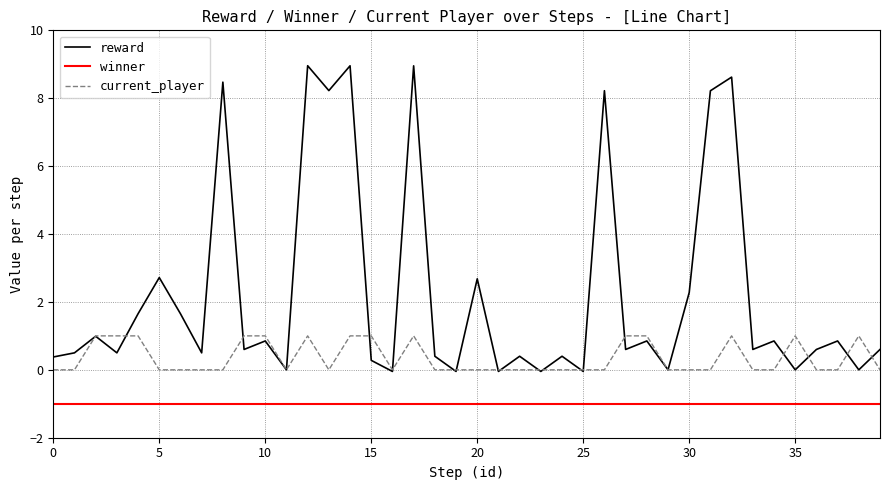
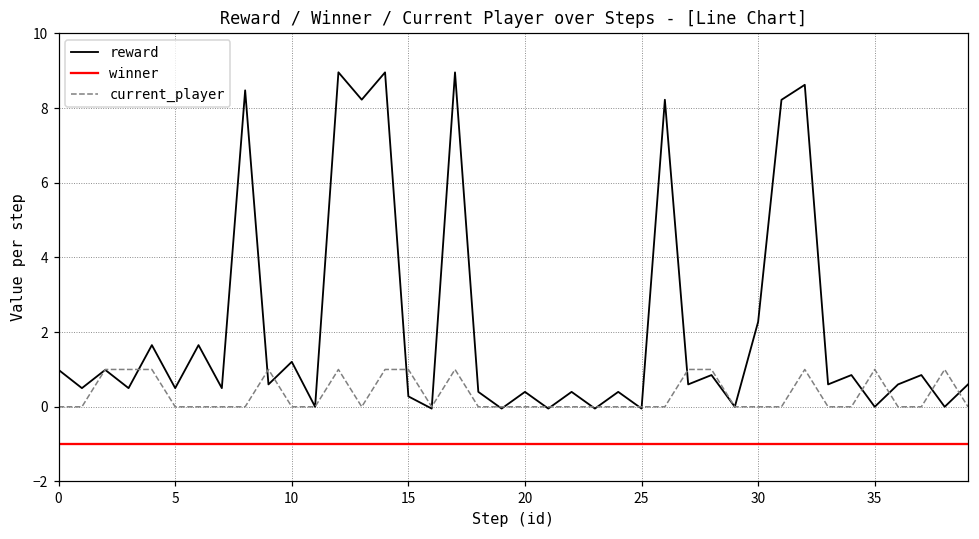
  {
    "reward": {
-     "0": 0.4,
-     "5": 2.7,
-     "10": 0.9,
+     "0": 1.0,
+     "5": 0.5,
+     "10": 1.2,
      "15": 0.3,
-     "20": 2.7,
+     "20": 0.4,
      "30": 2.3,
      "35": 0.0
    },
    "winner": {
      "0": -1.0,
      "5": -1.0,
      "10": -1.0,
      "15": -1.0,
      "20": -1.0,
      "25": -1.0,
      "30": -1.0,
      "35": -1.0
    },
    "current_player": {
      "0": 0,
      "5": 0,
-     "10": 1,
+     "10": 0,
      "15": 1,
      "20": 0,
      "30": 0,
      "35": 1
    }
  }
